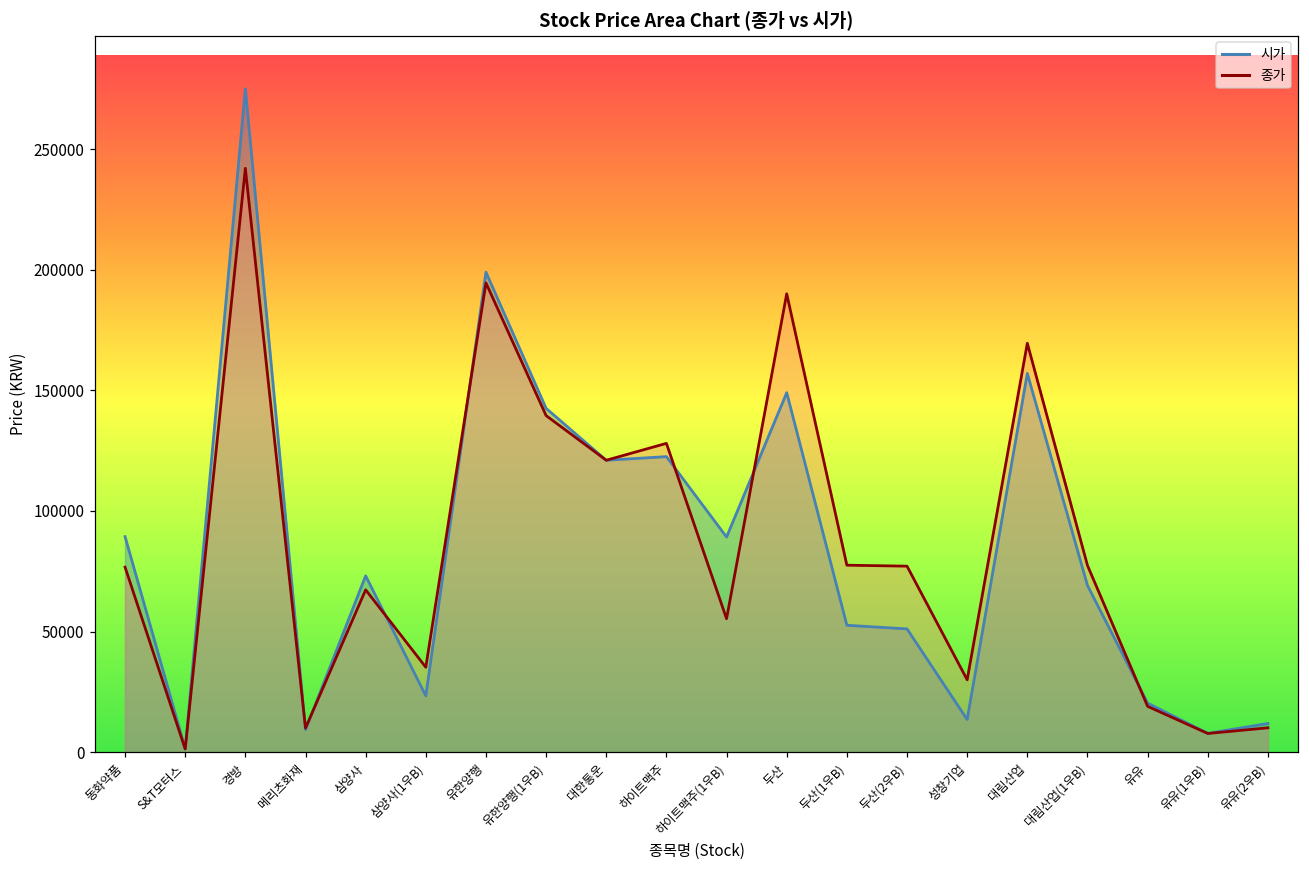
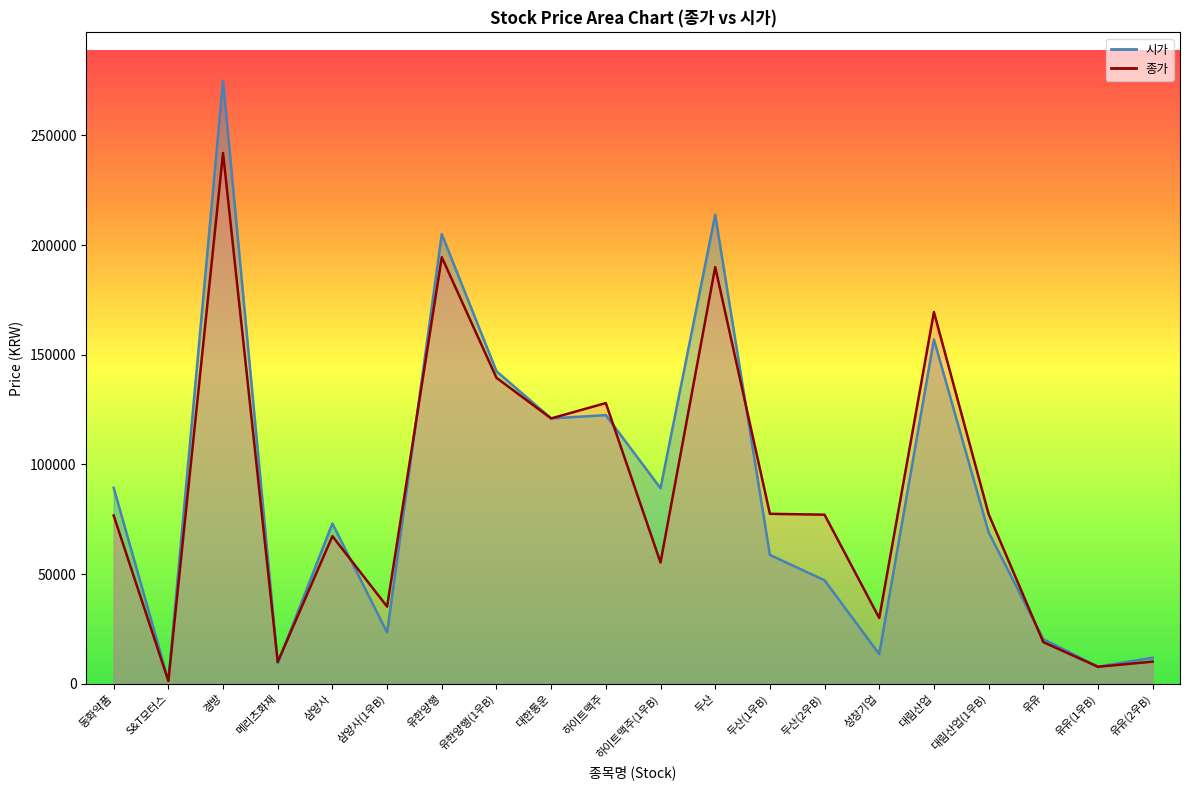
  {
    "시가": {
      "동화약품": 89000,
      "경방": 275000,
      "삼양사": 73000,
      "삼양사(1우B)": 23000,
-     "유한양행": 199000,
+     "유한양행": 205000,
      "유한양행(1우B)": 143000,
      "하이트맥주": 123000,
      "하이트맥주(1우B)": 89000,
-     "두산": 149000,
-     "두산(1우B)": 53000,
-     "두산(2우B)": 51000,
+     "두산": 214000,
+     "두산(1우B)": 59000,
+     "두산(2우B)": 47000,
      "성창기업": 14000,
      "대림산업": 157000,
      "대림산업(1우B)": 69000,
      "유유": 20000,
      "유유(2우B)": 12000
    }
  }
